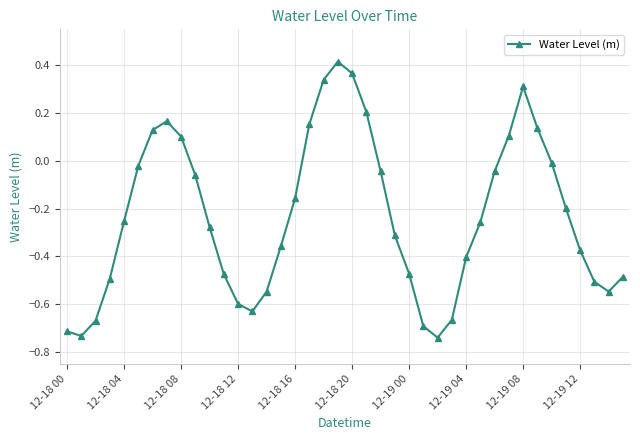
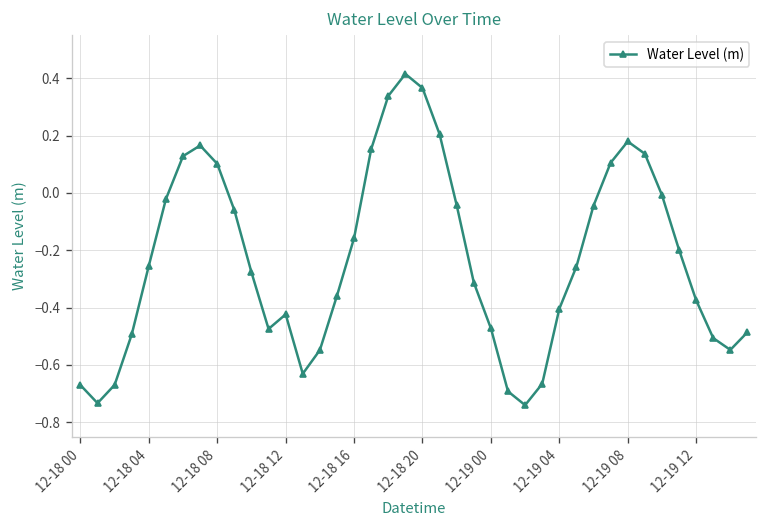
  {
-   "12-18 00": -0.71,
+   "12-18 00": -0.67,
    "12-18 04": -0.25,
    "12-18 08": 0.10,
-   "12-18 12": -0.60,
+   "12-18 12": -0.42,
    "12-18 16": -0.16,
    "12-18 20": 0.37,
    "12-19 00": -0.47,
    "12-19 04": -0.40,
-   "12-19 08": 0.31,
+   "12-19 08": 0.18,
    "12-19 12": -0.37
  }
